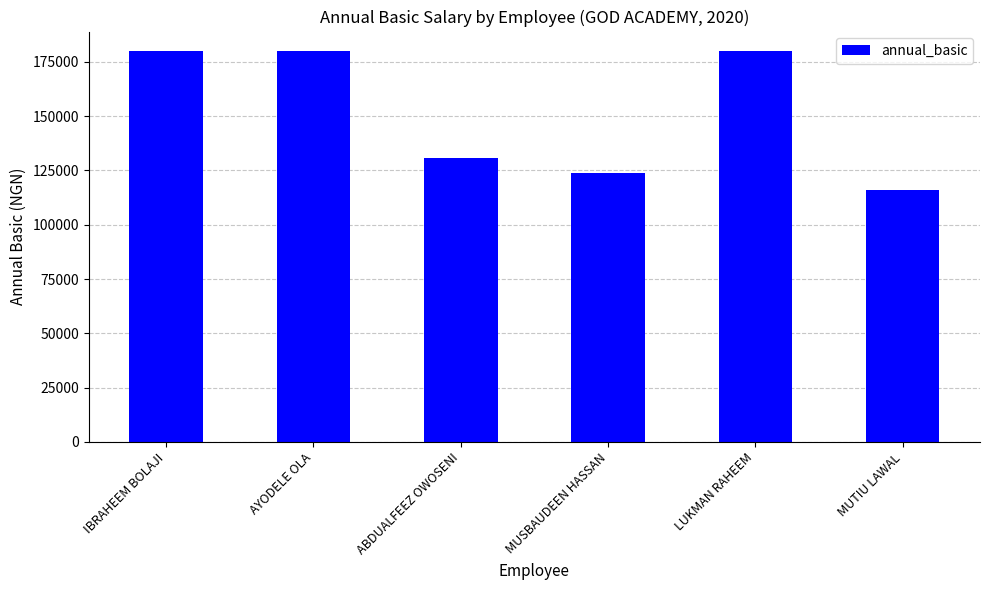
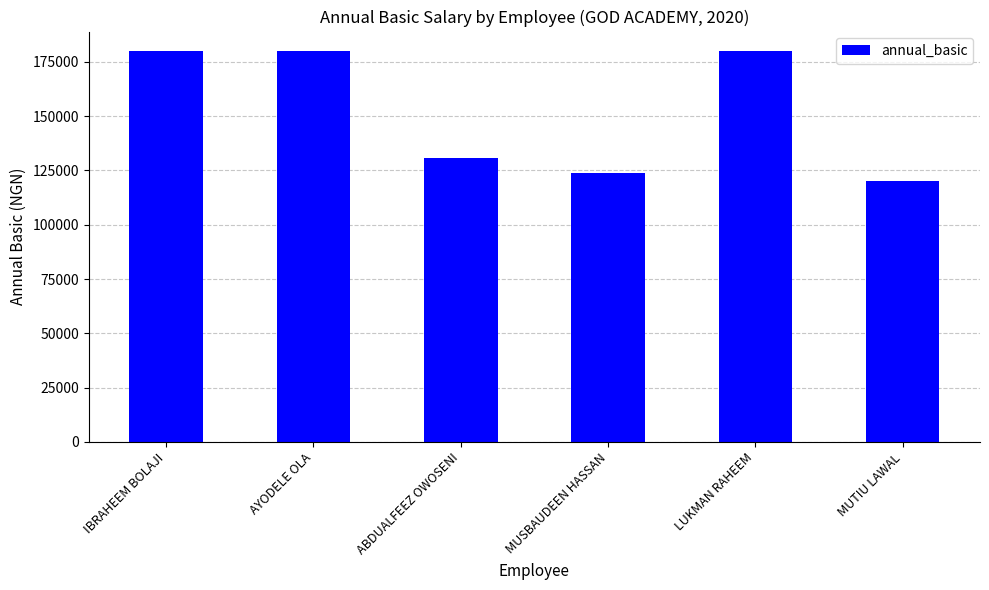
  {
    "IBRAHEEM BOLAJI": 180000,
    "AYODELE OLA": 180000,
    "ABDUALFEEZ OWOSENI": 131000,
    "MUSBAUDEEN HASSAN": 124000,
    "LUKMAN RAHEEM": 180000,
-   "MUTIU LAWAL": 116000
+   "MUTIU LAWAL": 120000
  }
